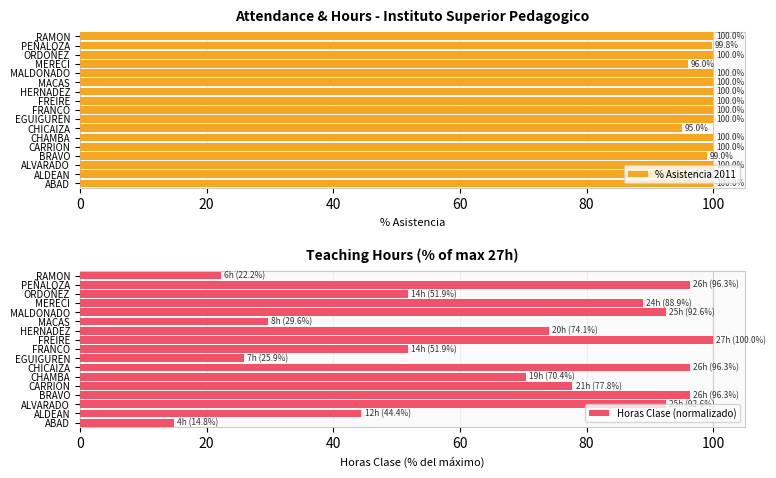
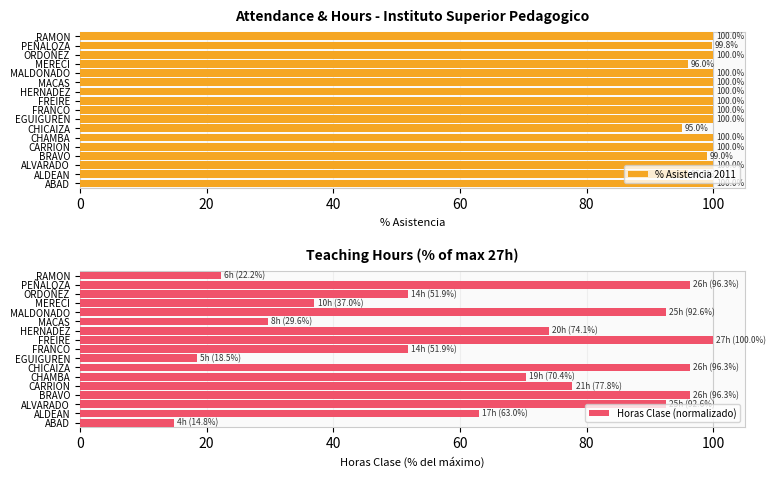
  {
    "Attendance & Hours - Instituto Superior Pedagogico": {
      "RAMON": "100.0%",
      "PEÑALOZA": "99.8%",
      "ORDOÑEZ": "100.0%",
      "MERECI": "96.0%",
      "MALDONADO": "100.0%",
      "MACAS": "100.0%",
      "HERNADEZ": "100.0%",
      "FREIRE": "100.0%",
      "FRANCO": "100.0%",
      "EGUIGUREN": "100.0%",
      "CHICAIZA": "95.0%",
      "CHAMBA": "100.0%",
      "CARRION": "100.0%",
      "BRAVO": "99.0%"
    },
    "Teaching Hours (% of max 27h)": {
      "RAMON": "(22.2%)",
      "PEÑALOZA": "(96.3%)",
      "ORDOÑEZ": "(51.9%)",
-     "MERECI": "24h (88.9%)",
+     "MERECI": "10h (37.0%)",
      "MALDONADO": "(92.6%)",
      "MACAS": "(29.6%)",
      "HERNADEZ": "(74.1%)",
      "FREIRE": "(100.0%)",
      "FRANCO": "(51.9%)",
-     "EGUIGUREN": "7h (25.9%)",
+     "EGUIGUREN": "5h (18.5%)",
      "CHICAIZA": "(96.3%)",
      "CHAMBA": "(70.4%)",
      "CARRION": "(77.8%)",
      "BRAVO": "(96.3%)",
-     "ALDEAN": "12h (44.4%)",
+     "ALDEAN": "17h (63.0%)",
      "ABAD": "(14.8%)"
    }
  }
